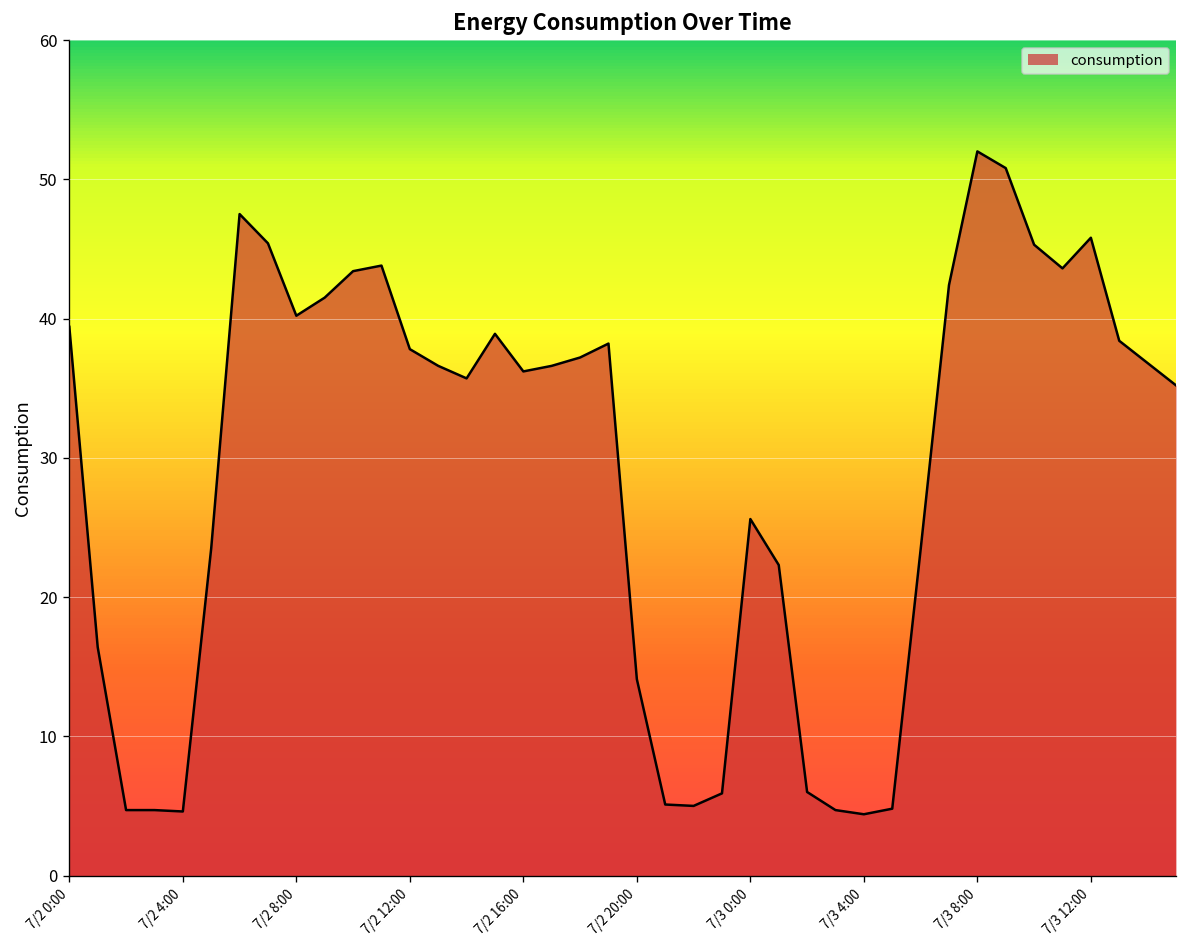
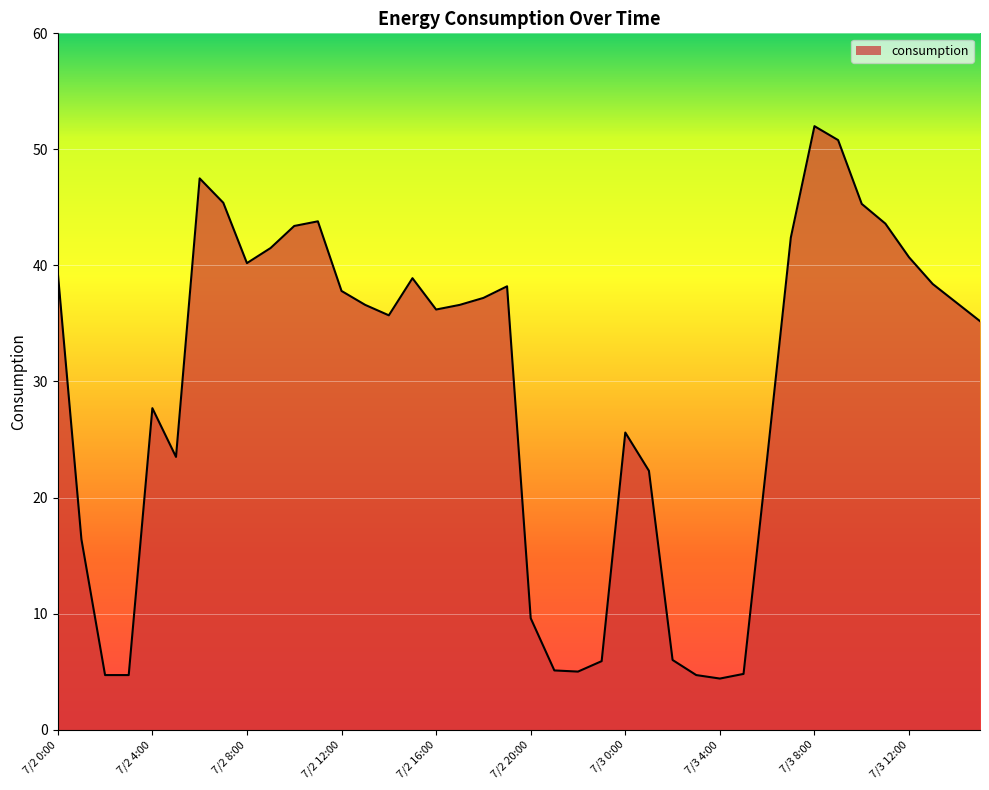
  {
    "7/2 0:00": 39.4,
-   "7/2 4:00": 4.6,
+   "7/2 4:00": 27.7,
    "7/2 8:00": 40.2,
    "7/2 12:00": 37.8,
    "7/2 16:00": 36.2,
-   "7/2 20:00": 14.1,
+   "7/2 20:00": 9.6,
    "7/3 0:00": 25.6,
    "7/3 4:00": 4.4,
    "7/3 8:00": 52.0,
-   "7/3 12:00": 45.8
+   "7/3 12:00": 40.7
  }
